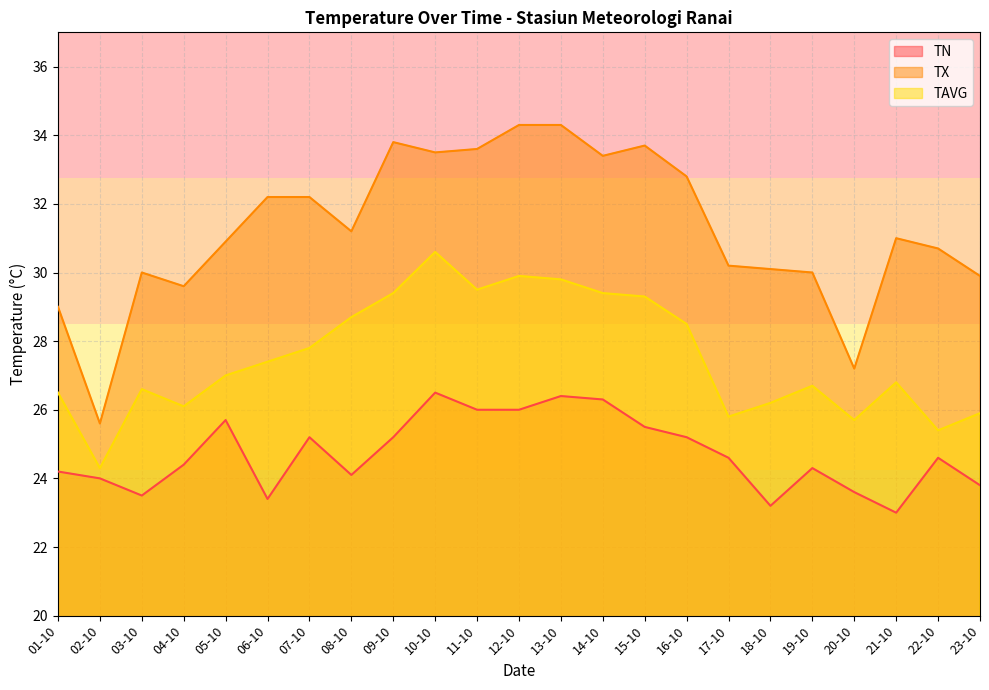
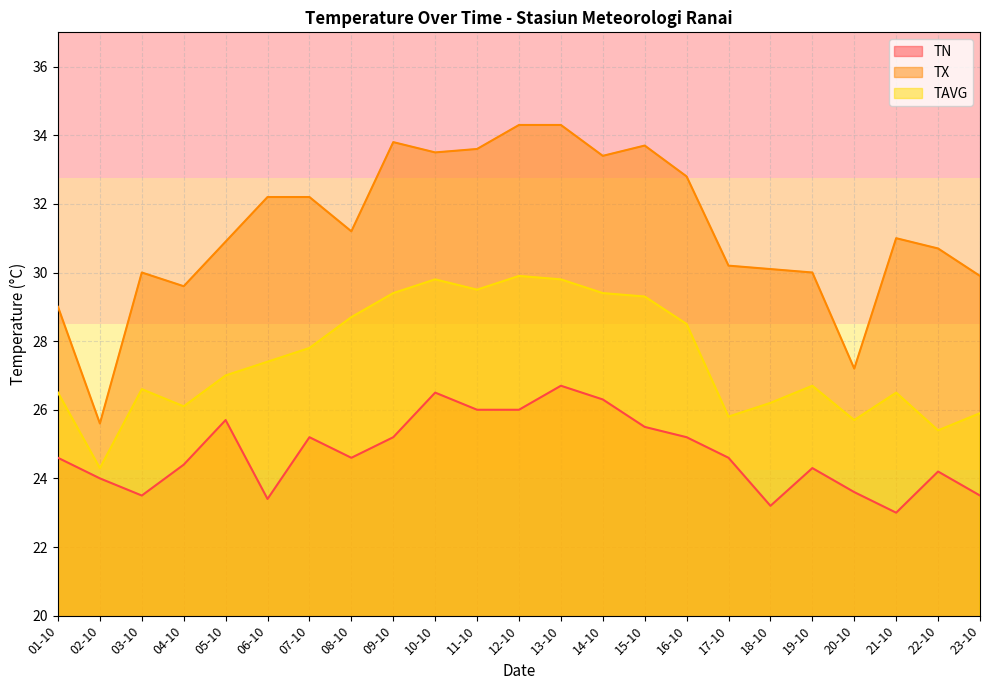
  {
    "TN": {
-     "01-10": 24.2,
+     "01-10": 24.6,
      "02-10": 24.0,
      "03-10": 23.5,
      "04-10": 24.4,
      "05-10": 25.7,
      "06-10": 23.4,
      "07-10": 25.2,
-     "08-10": 24.1,
+     "08-10": 24.6,
      "09-10": 25.2,
      "10-10": 26.5,
      "11-10": 26.0,
      "12-10": 26.0,
-     "13-10": 26.4,
+     "13-10": 26.7,
      "14-10": 26.3,
      "15-10": 25.5,
      "16-10": 25.2,
      "17-10": 24.6,
      "18-10": 23.2,
      "19-10": 24.3,
      "20-10": 23.6,
      "21-10": 23.0,
-     "22-10": 24.6,
-     "23-10": 23.8
+     "22-10": 24.2,
+     "23-10": 23.5
    },
    "TX": {
      "01-10": 29.0,
      "02-10": 25.6,
      "03-10": 30.0,
      "04-10": 29.6,
      "05-10": 30.9,
      "06-10": 32.2,
      "07-10": 32.2,
      "08-10": 31.2,
      "09-10": 33.8,
      "10-10": 33.5,
      "11-10": 33.6,
      "12-10": 34.3,
      "13-10": 34.3,
      "14-10": 33.4,
      "15-10": 33.7,
      "16-10": 32.8,
      "17-10": 30.2,
      "18-10": 30.1,
      "19-10": 30.0,
      "20-10": 27.2,
      "21-10": 31.0,
      "22-10": 30.7,
      "23-10": 29.9
    },
    "TAVG": {
      "01-10": 26.5,
      "02-10": 24.3,
      "03-10": 26.6,
      "04-10": 26.1,
      "05-10": 27.0,
      "06-10": 27.4,
      "07-10": 27.8,
      "08-10": 28.7,
      "09-10": 29.4,
-     "10-10": 30.6,
+     "10-10": 29.8,
      "11-10": 29.5,
      "12-10": 29.9,
      "13-10": 29.8,
      "14-10": 29.4,
      "15-10": 29.3,
      "16-10": 28.5,
      "17-10": 25.8,
      "18-10": 26.2,
      "19-10": 26.7,
      "20-10": 25.7,
-     "21-10": 26.8,
+     "21-10": 26.5,
      "22-10": 25.4,
      "23-10": 25.9
    }
  }
